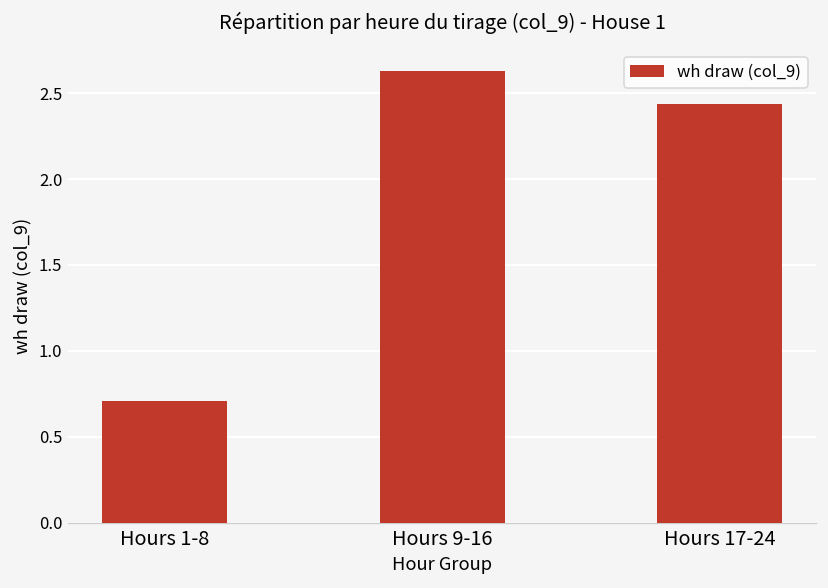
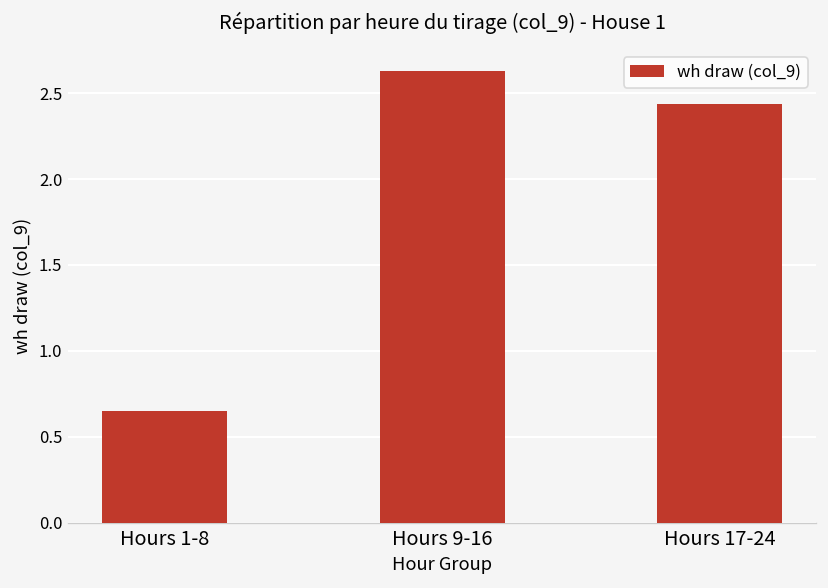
  {
-   "Hours 1-8": 0.71,
+   "Hours 1-8": 0.65,
    "Hours 9-16": 2.63,
    "Hours 17-24": 2.43
  }
